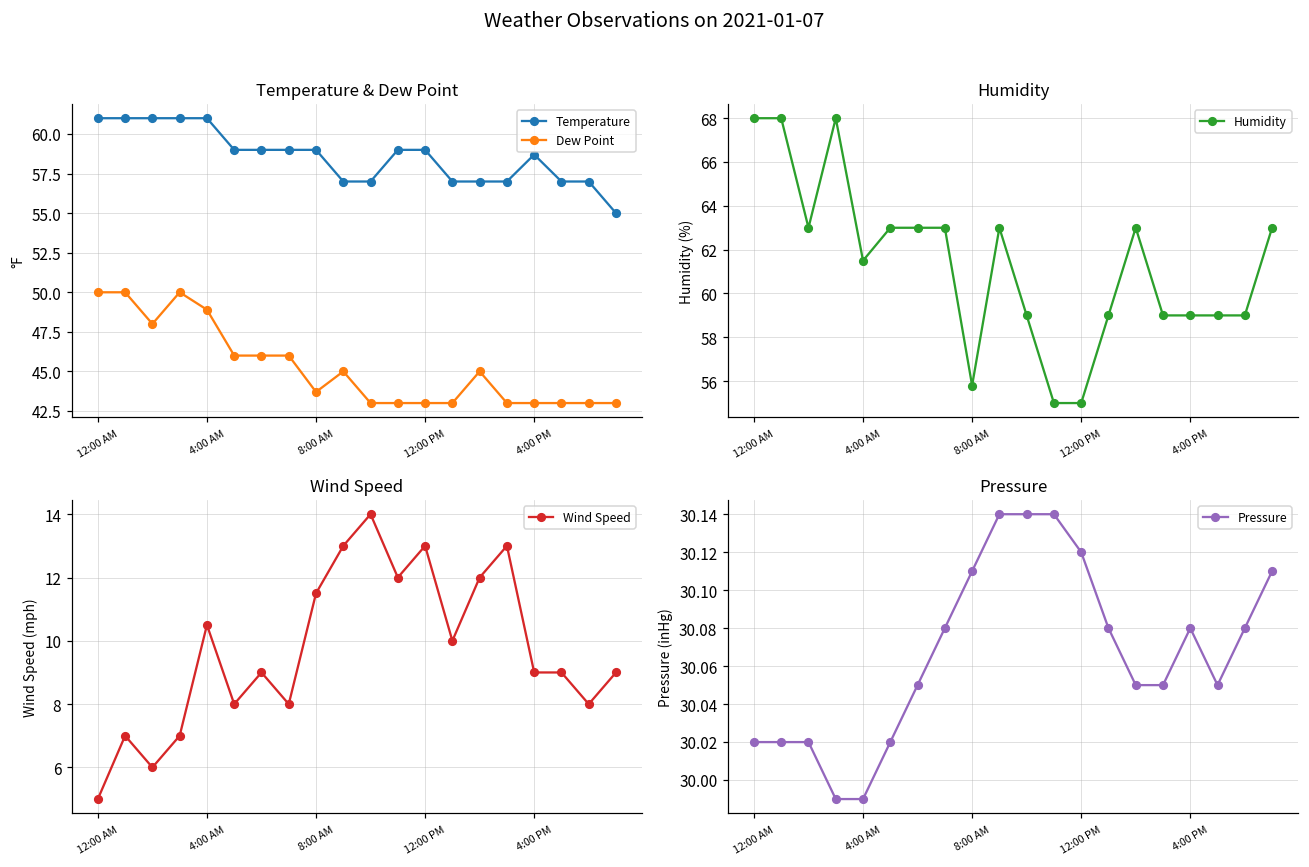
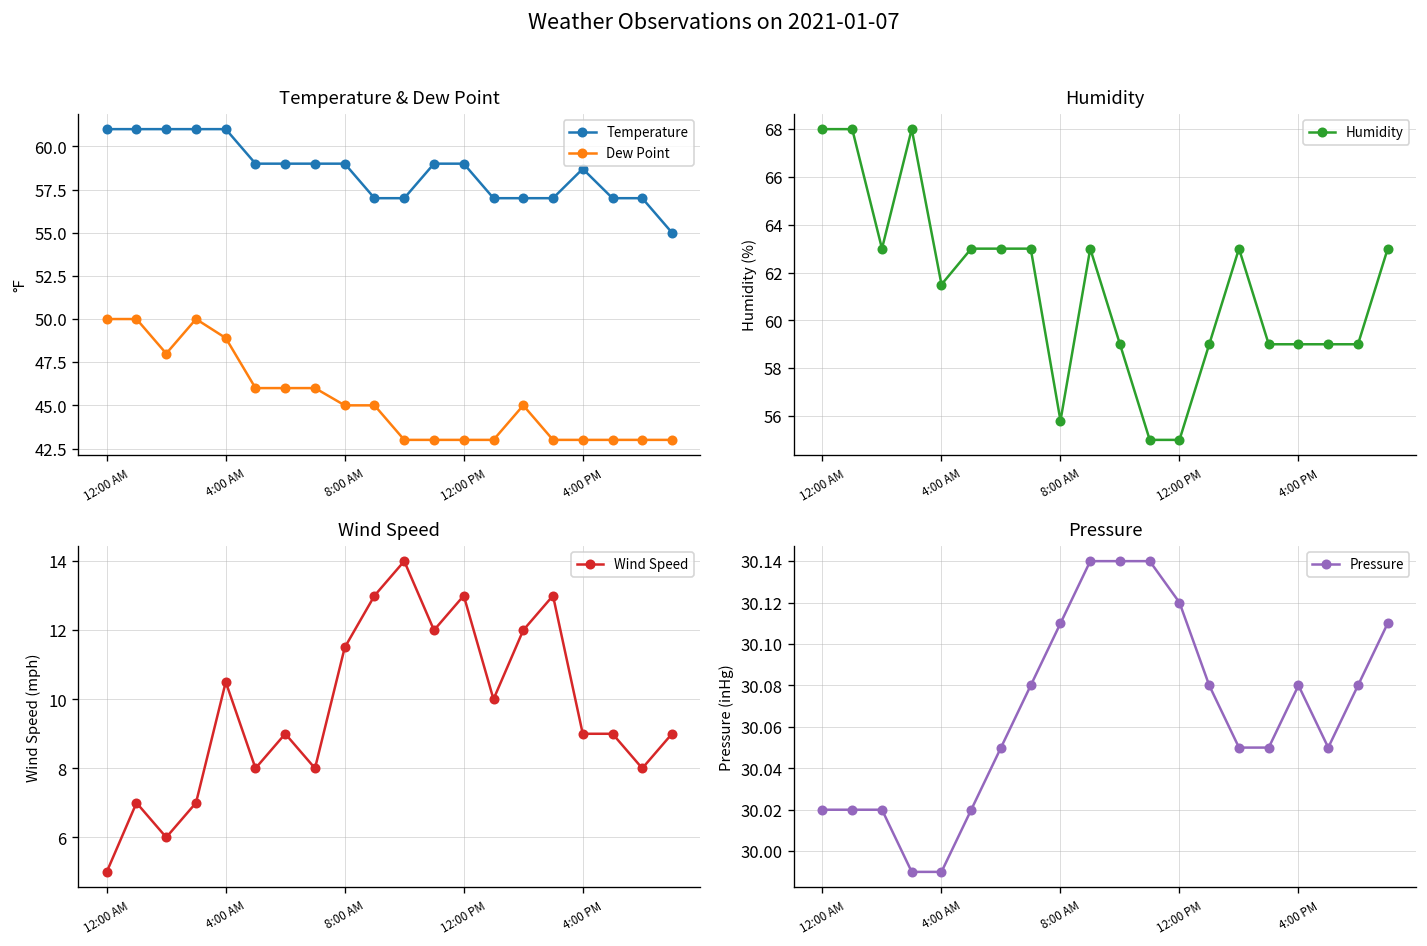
  {
    "Temperature & Dew Point": {
      "Temperature": {
        "12:00 AM": 61.0,
        "4:00 AM": 61.0,
        "8:00 AM": 59.0,
        "12:00 PM": 59.0,
        "4:00 PM": 58.7
      },
      "Dew Point": {
        "12:00 AM": 50.0,
        "4:00 AM": 48.9,
-       "8:00 AM": 43.7,
+       "8:00 AM": 45.0,
        "12:00 PM": 43.0,
        "4:00 PM": 43.0
      }
    },
    "Humidity": {
      "12:00 AM": 68.0,
      "4:00 AM": 61.5,
      "8:00 AM": 55.8,
      "12:00 PM": 55.0,
      "4:00 PM": 59.0
    },
    "Wind Speed": {
      "12:00 AM": 5.0,
      "4:00 AM": 10.5,
      "8:00 AM": 11.5,
      "12:00 PM": 13.0,
      "4:00 PM": 9.0
    },
    "Pressure": {
      "12:00 AM": 30.020,
      "4:00 AM": 29.990,
      "8:00 AM": 30.110,
      "12:00 PM": 30.120,
      "4:00 PM": 30.080
    }
  }
